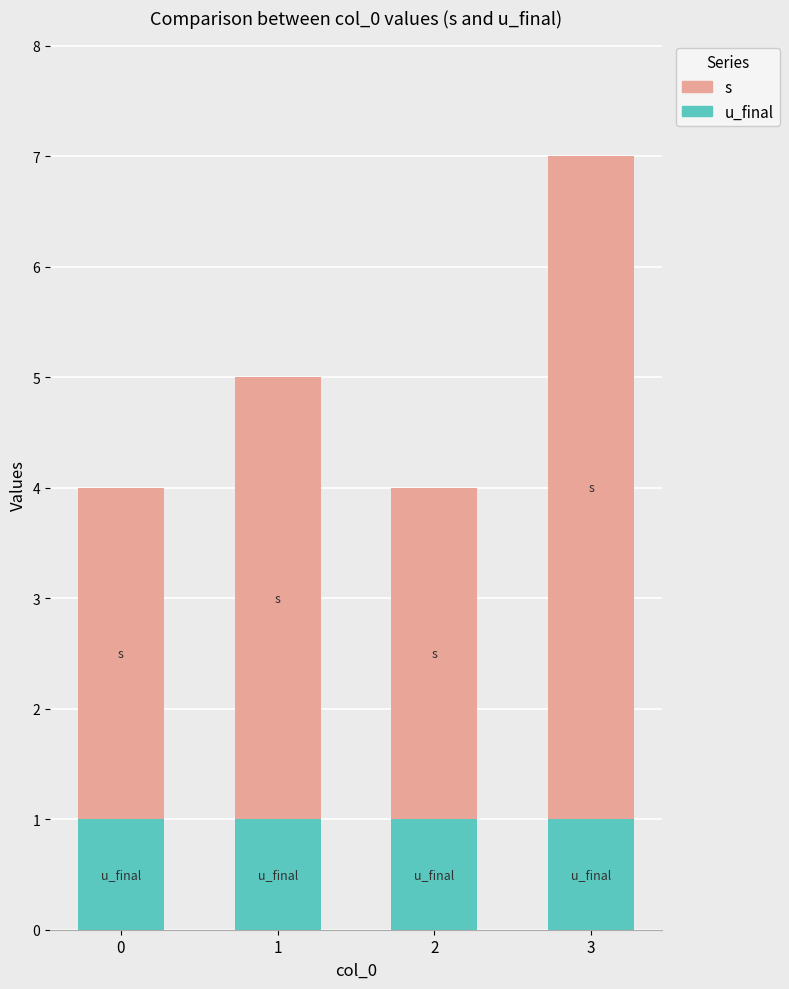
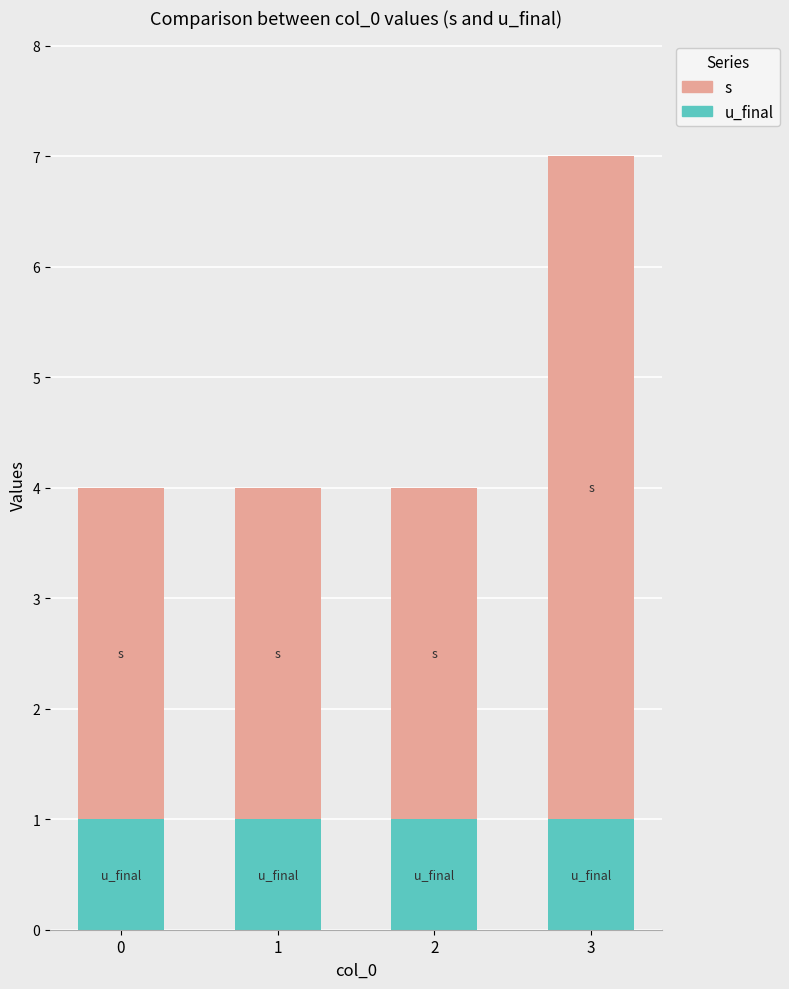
  {
    "u_final": {
      "0": 1,
      "1": 1,
      "2": 1,
      "3": 1
    },
    "s": {
      "0": 3,
-     "1": 4,
+     "1": 3,
      "2": 3,
      "3": 6
    }
  }
